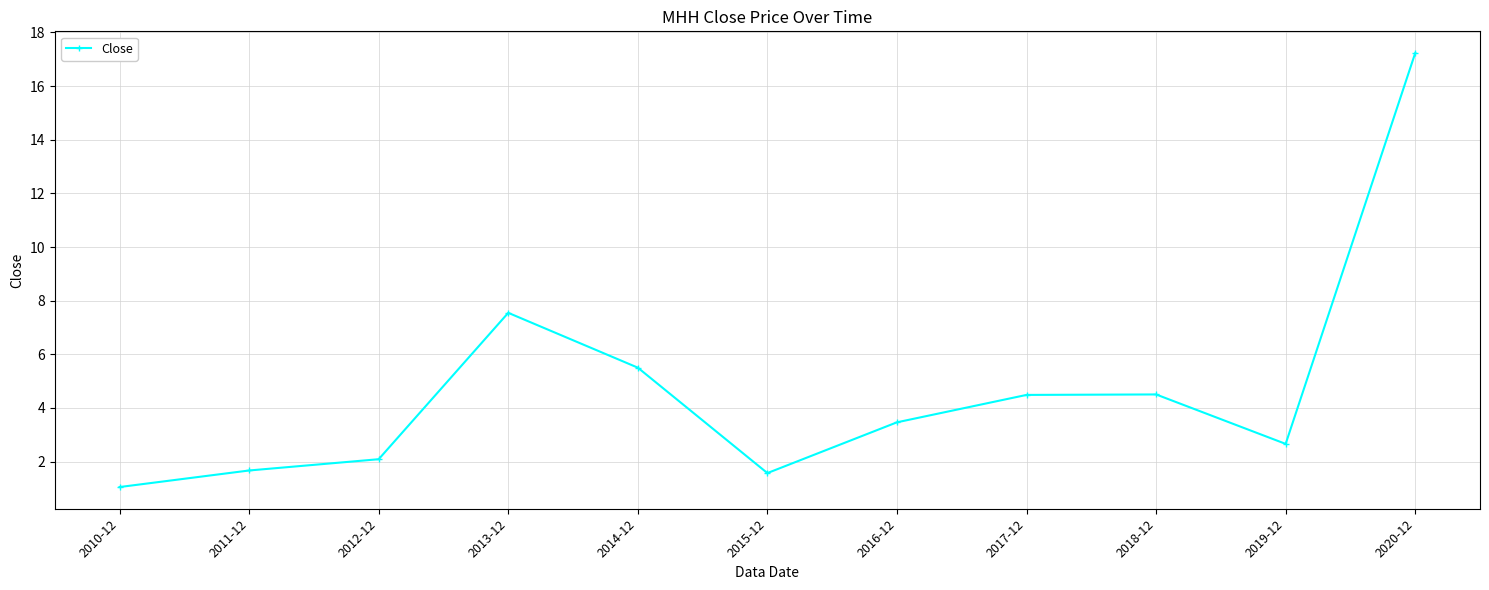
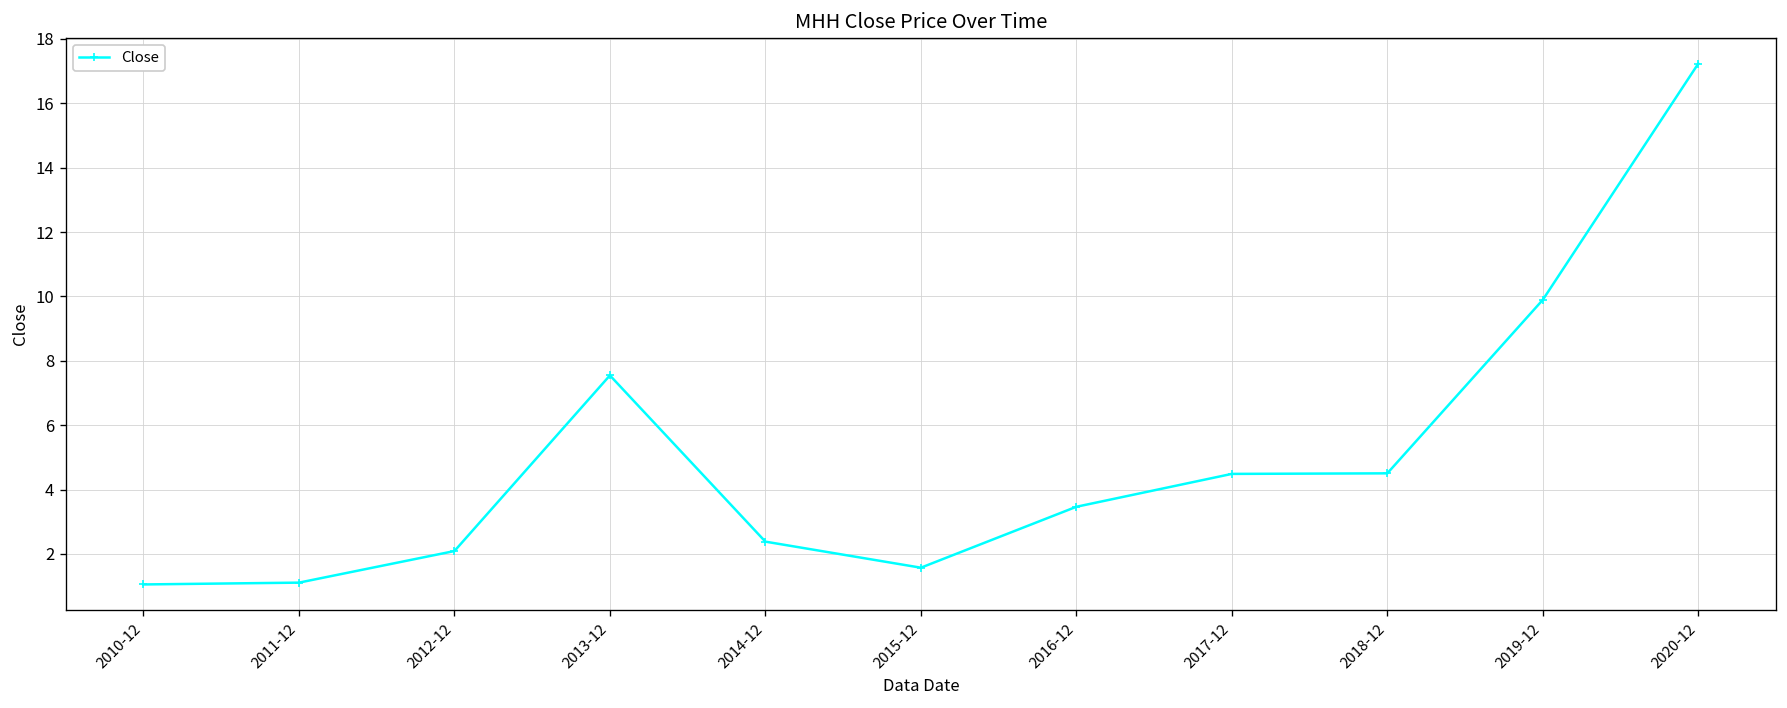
  {
    "2010-12": 1.0,
-   "2011-12": 1.7,
+   "2011-12": 1.1,
    "2012-12": 2.1,
    "2013-12": 7.5,
-   "2014-12": 5.5,
+   "2014-12": 2.4,
    "2015-12": 1.6,
    "2016-12": 3.5,
    "2017-12": 4.5,
    "2018-12": 4.5,
-   "2019-12": 2.7,
+   "2019-12": 9.9,
    "2020-12": 17.2
  }
